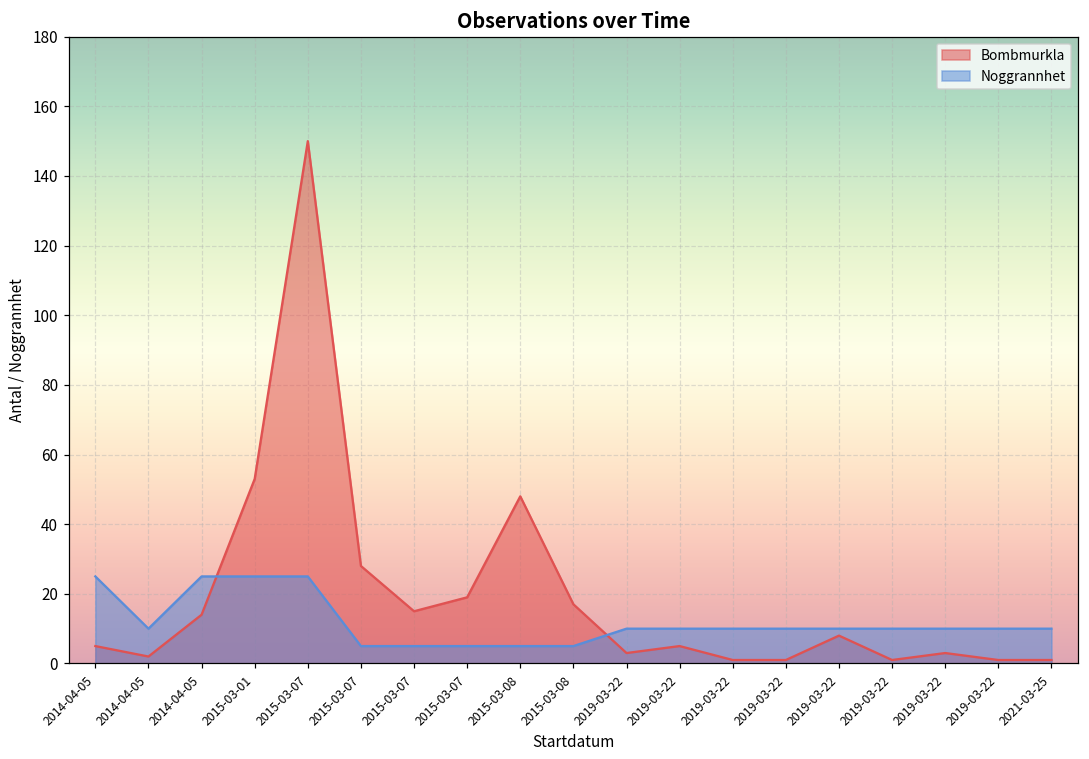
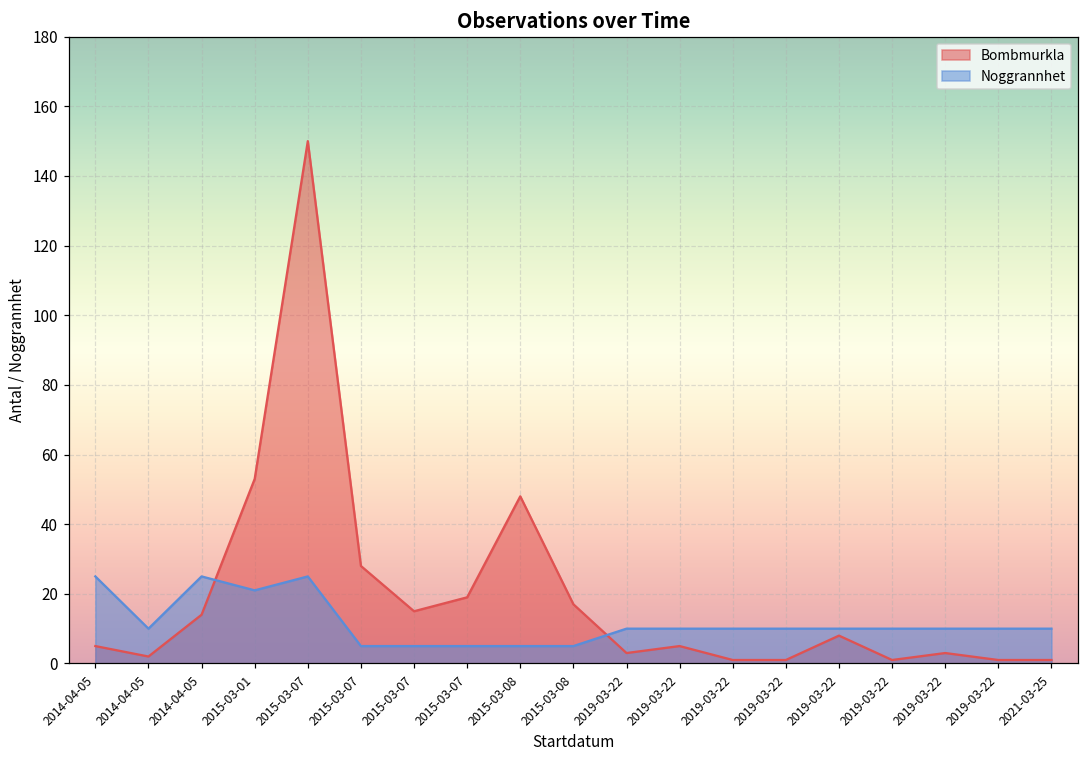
  {
    "Bombmurkla": {
      "2015-03-01": 53,
      "2021-03-25": 1
    },
    "Noggrannhet": {
-     "2015-03-01": 25,
+     "2015-03-01": 21,
      "2021-03-25": 10
    }
  }
